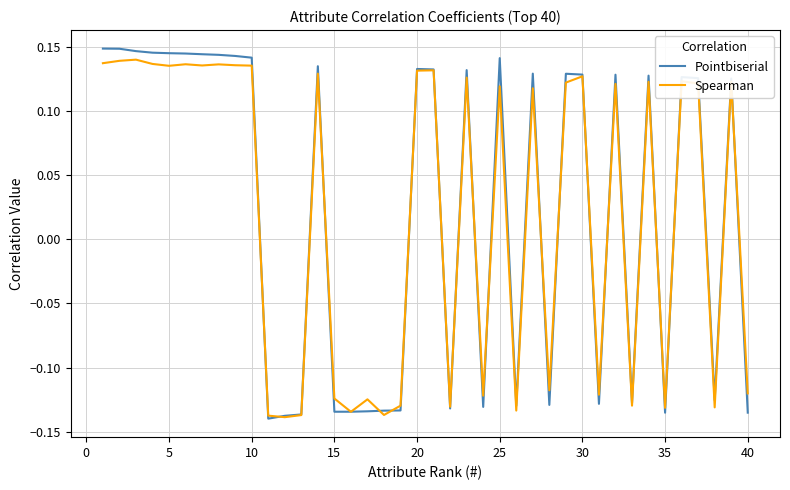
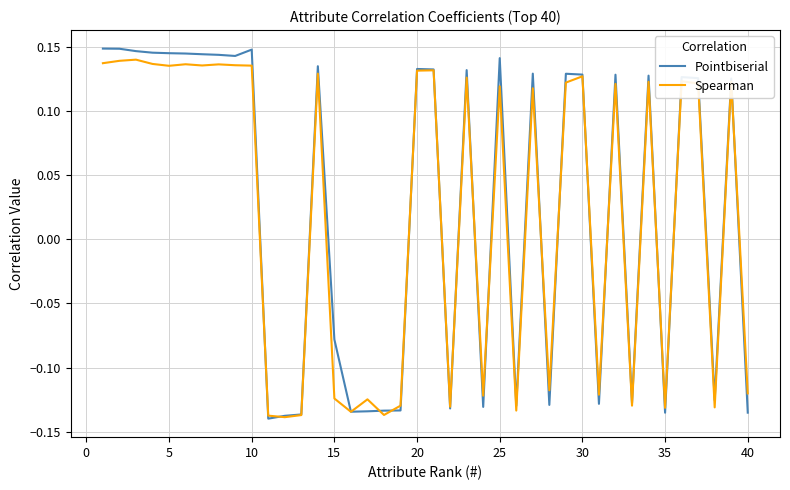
  {
    "Pointbiserial": {
      "5": 0.145,
-     "10": 0.142,
-     "15": -0.134,
+     "10": 0.148,
+     "15": -0.078,
      "25": 0.141,
      "35": -0.135,
      "40": -0.135
    },
    "Spearman": {
      "5": 0.135,
      "10": 0.135,
      "15": -0.124,
      "25": 0.119,
      "35": -0.131,
      "40": -0.120
    }
  }
